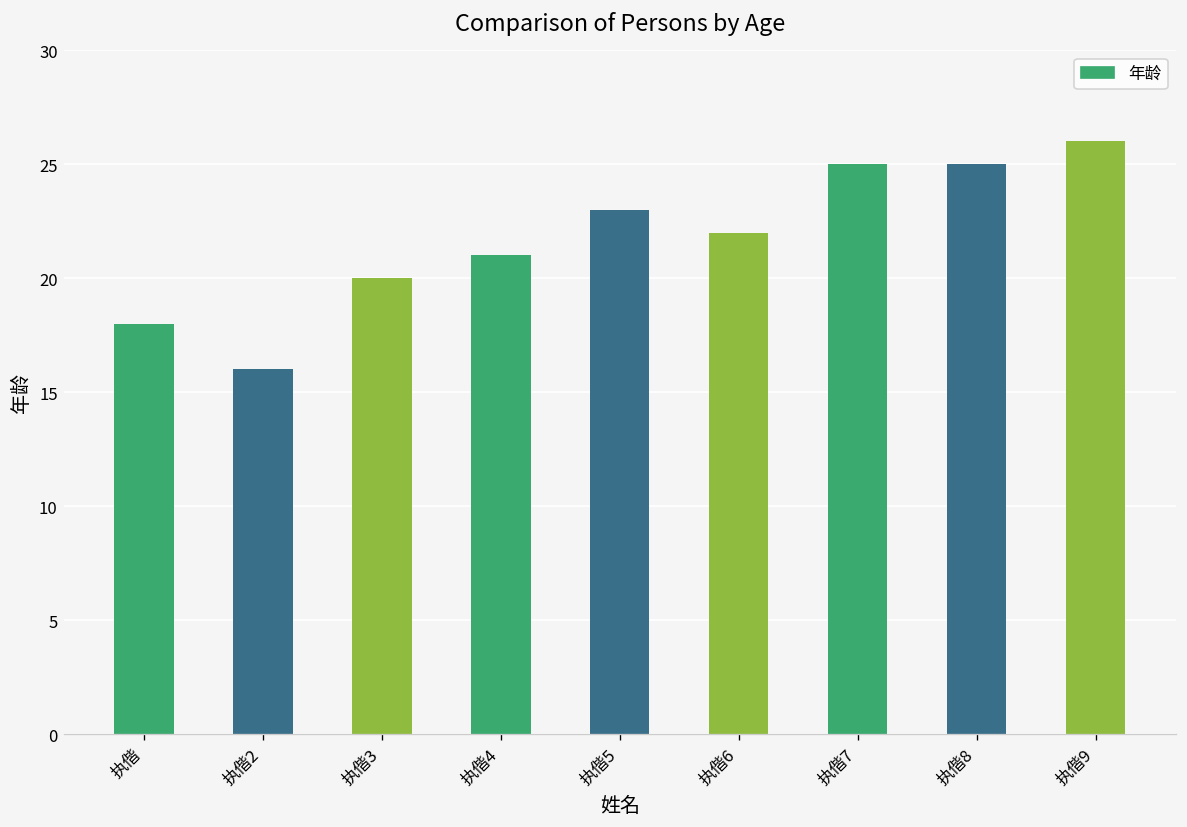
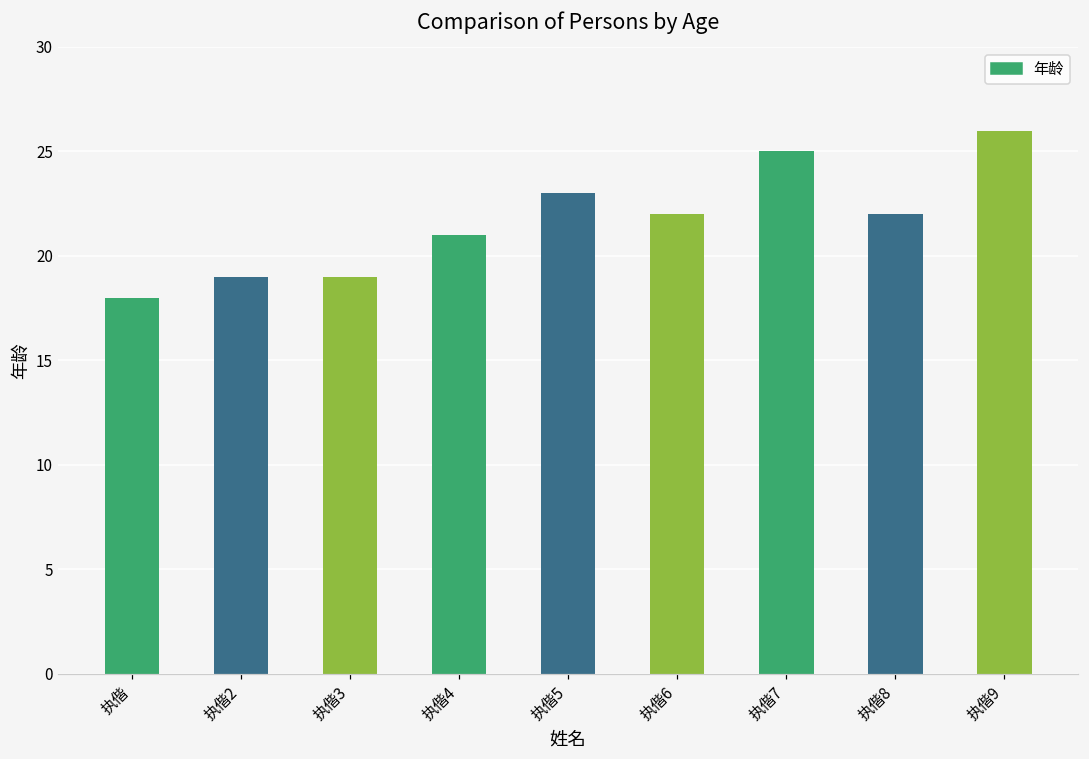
  {
    "执偕": 18,
-   "执偕2": 16,
-   "执偕3": 20,
+   "执偕2": 19,
+   "执偕3": 19,
    "执偕4": 21,
    "执偕5": 23,
    "执偕6": 22,
    "执偕7": 25,
-   "执偕8": 25,
+   "执偕8": 22,
    "执偕9": 26
  }
